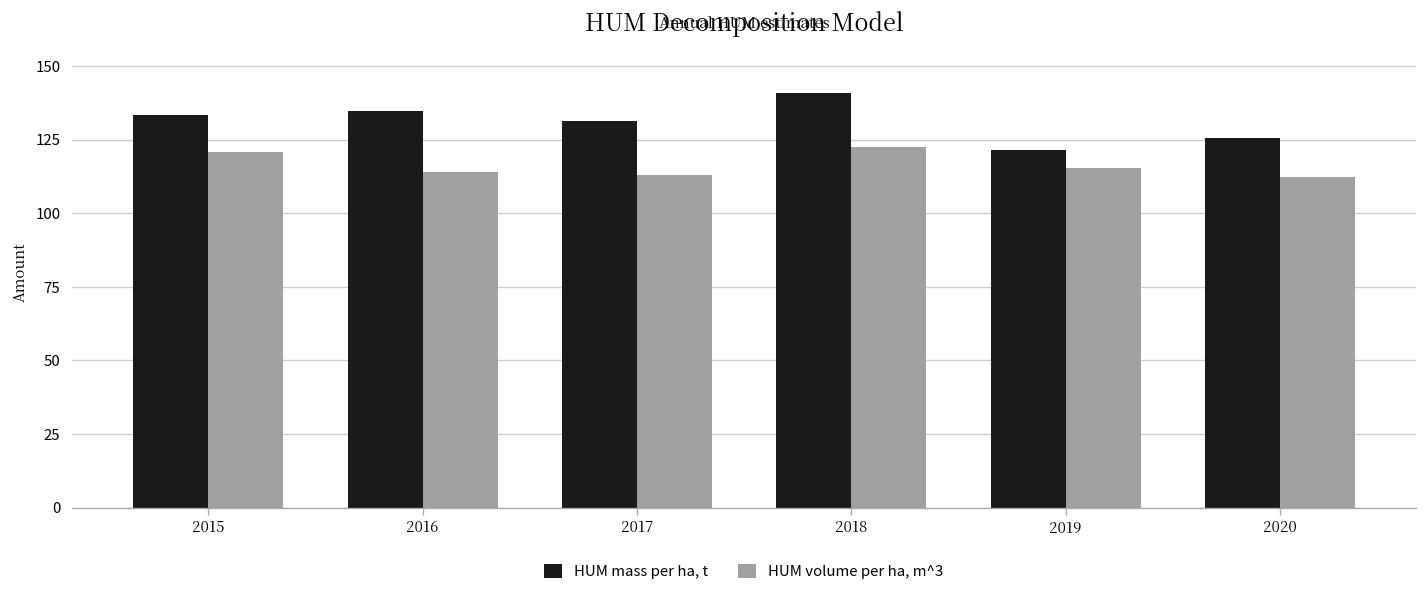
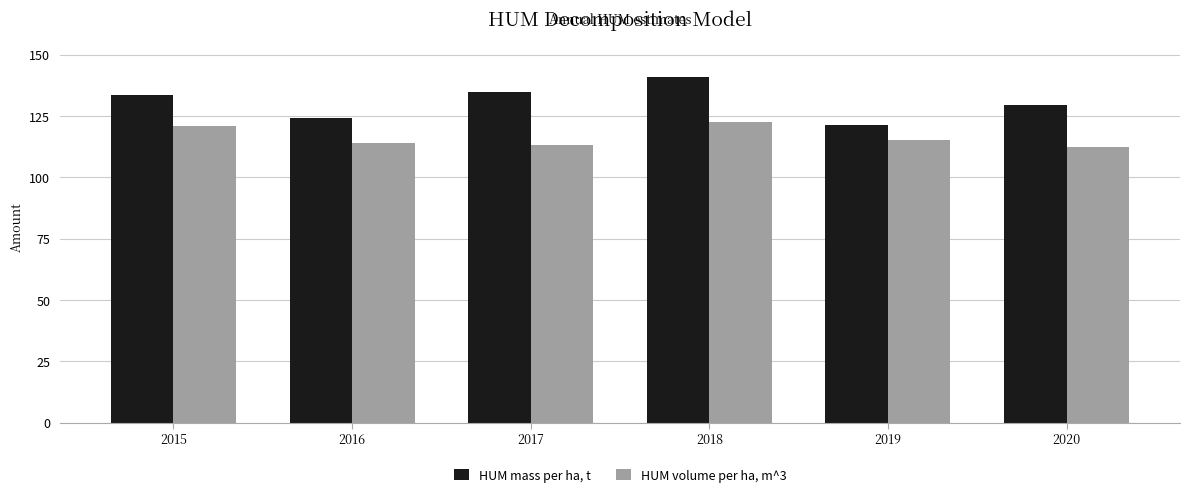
  {
    "HUM mass per ha, t": {
      "2015": 133,
-     "2016": 135,
-     "2017": 131,
+     "2016": 124,
+     "2017": 135,
      "2018": 141,
      "2019": 121,
-     "2020": 125
+     "2020": 129
    },
    "HUM volume per ha, m^3": {
      "2015": 121,
      "2016": 114,
      "2017": 113,
      "2018": 123,
      "2019": 115,
      "2020": 112
    }
  }
